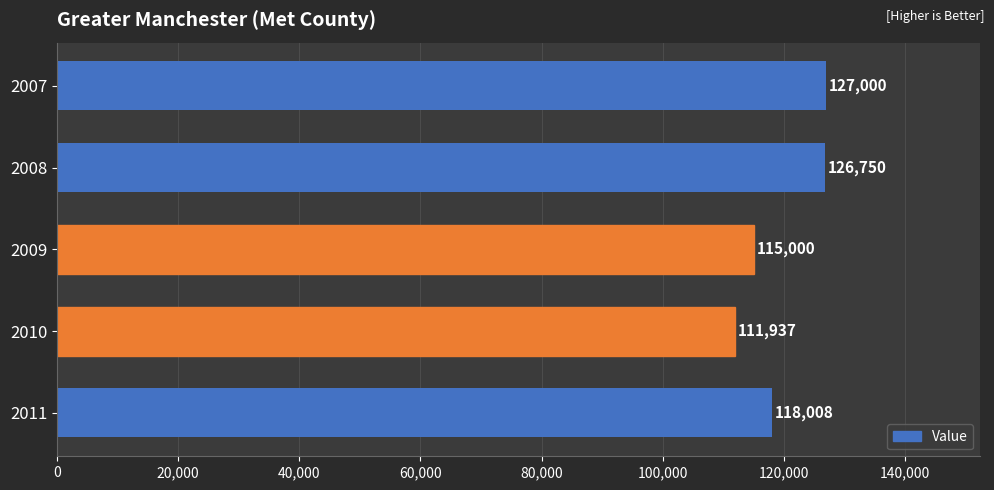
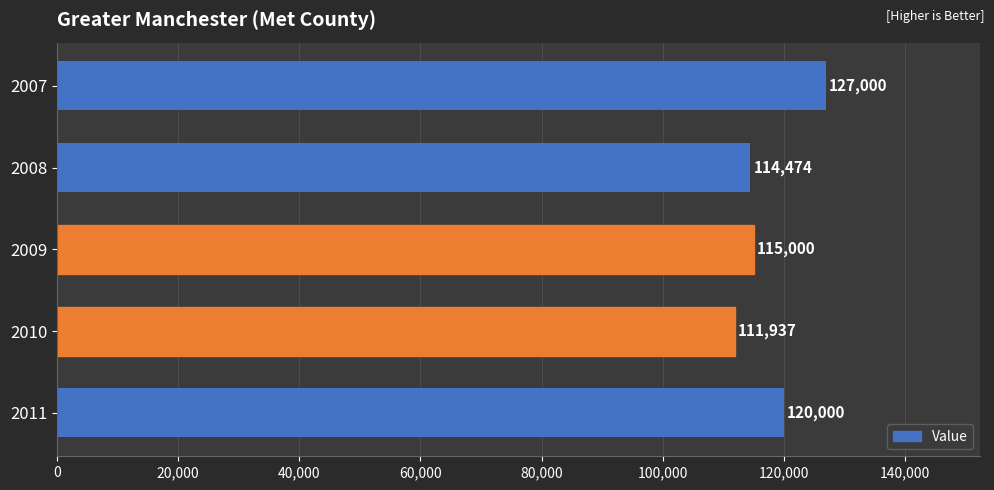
  {
    "2007": "127,000",
-   "2008": "126,750",
+   "2008": "114,474",
    "2009": "115,000",
    "2010": "111,937",
-   "2011": "118,008"
+   "2011": "120,000"
  }
